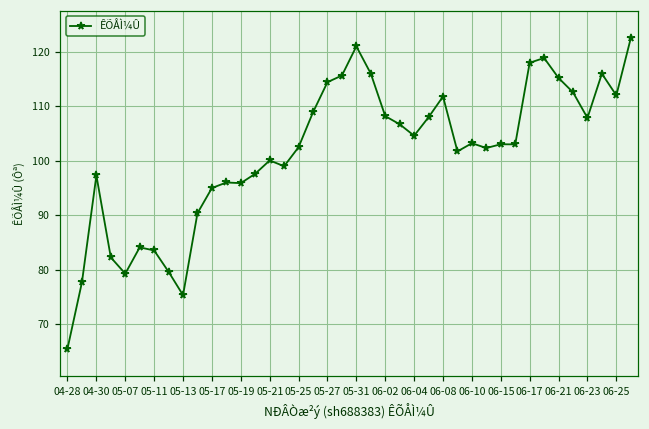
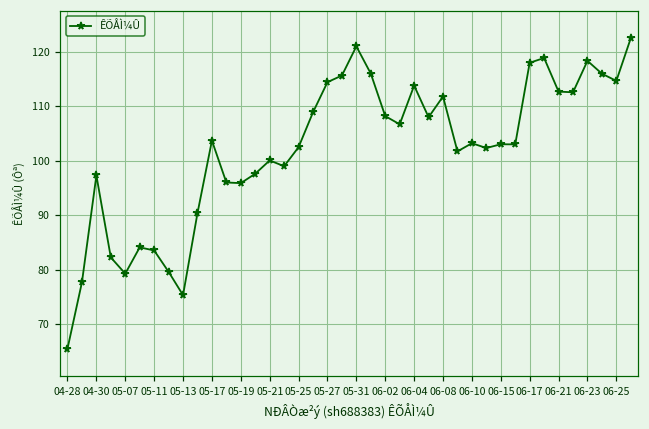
  {
    "04-28": 66,
    "04-30": 97,
    "05-07": 79,
    "05-11": 84,
    "05-13": 75,
-   "05-17": 95,
+   "05-17": 104,
    "05-19": 96,
    "05-21": 100,
    "05-25": 103,
    "05-27": 114,
    "05-31": 121,
    "06-02": 108,
-   "06-04": 105,
+   "06-04": 114,
    "06-08": 112,
    "06-10": 103,
    "06-15": 103,
    "06-17": 118,
-   "06-21": 115,
-   "06-23": 108,
-   "06-25": 112
+   "06-21": 113,
+   "06-23": 118,
+   "06-25": 115
  }
